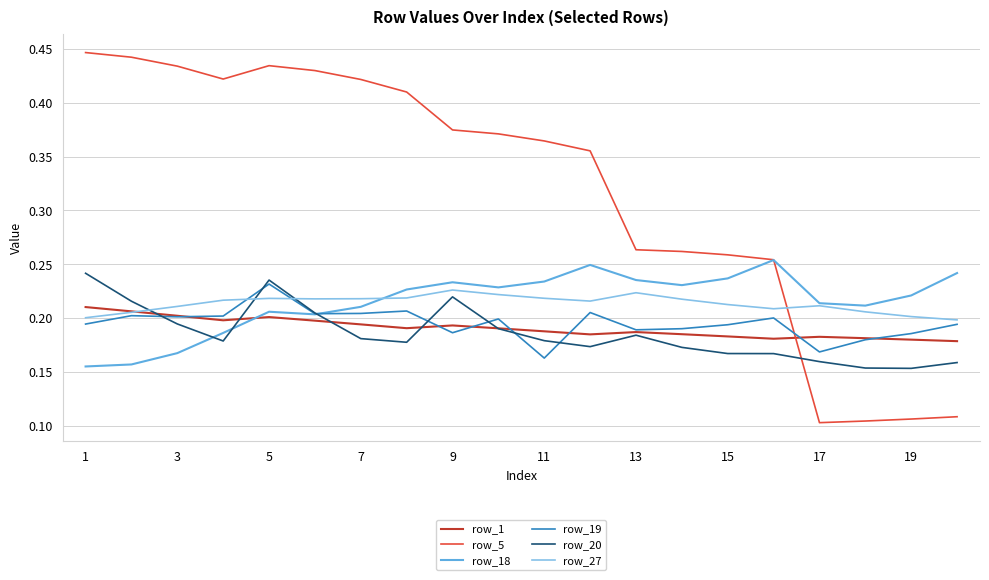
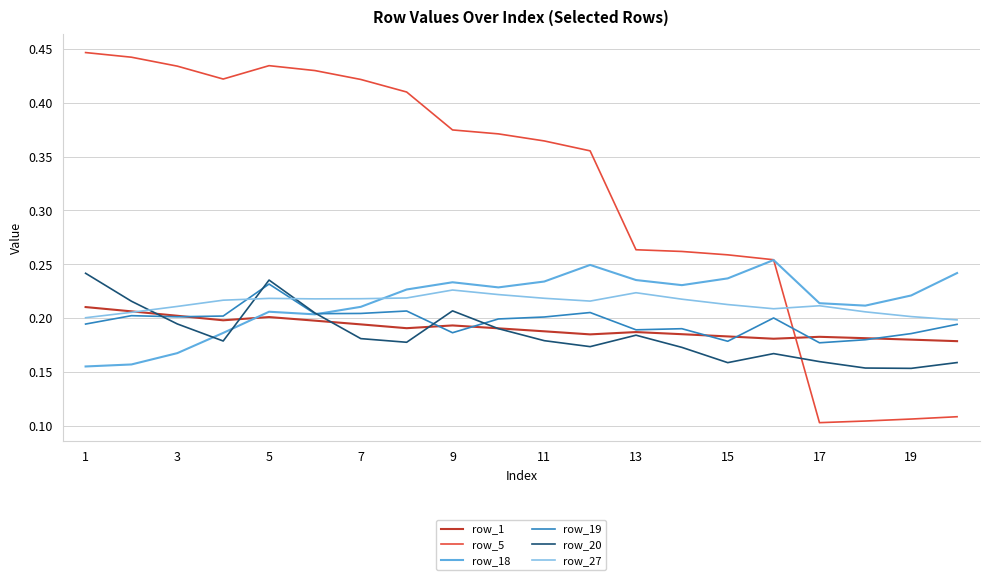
  {
    "row_19": {
      "1": 0.195,
      "5": 0.232,
      "7": 0.205,
      "9": 0.187,
-     "11": 0.163,
-     "15": 0.194,
-     "17": 0.169,
+     "11": 0.201,
+     "15": 0.179,
+     "17": 0.177,
      "19": 0.186
    },
    "row_20": {
      "1": 0.242,
      "3": 0.195,
      "5": 0.235,
      "7": 0.181,
-     "9": 0.220,
+     "9": 0.207,
      "11": 0.179,
      "13": 0.184,
-     "15": 0.167,
+     "15": 0.159,
      "17": 0.160,
      "19": 0.154
    }
  }
